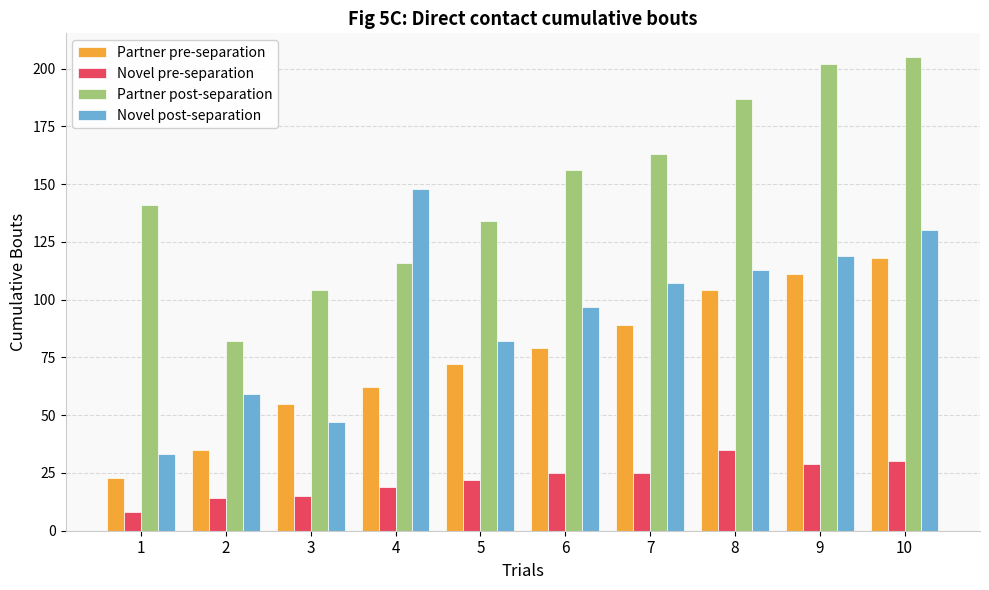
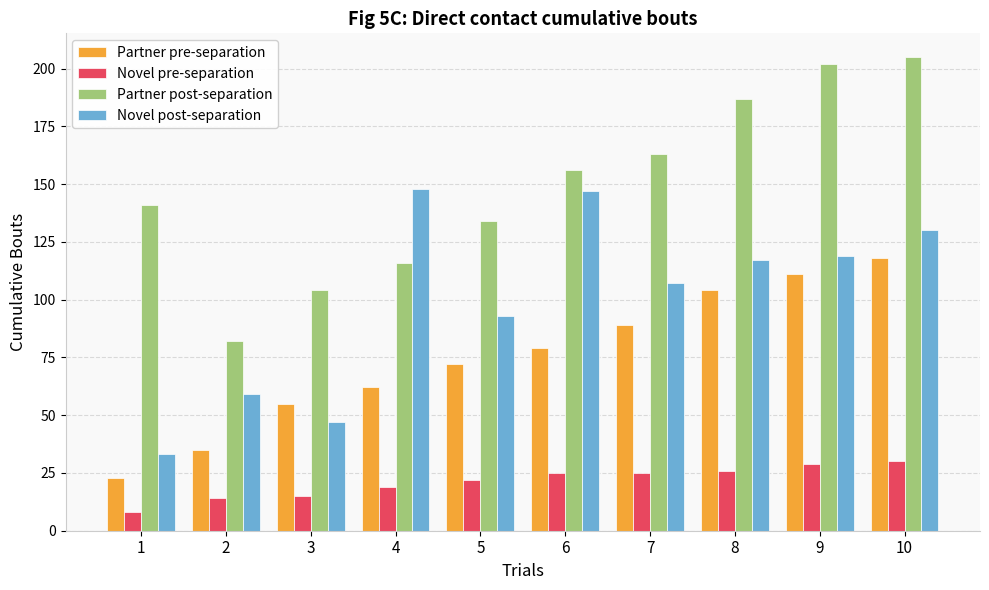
  {
    "Partner pre-separation": {
      "1": 23,
      "2": 35,
      "3": 55,
      "4": 62,
      "5": 72,
      "6": 79,
      "7": 89,
      "8": 104,
      "9": 111,
      "10": 118
    },
    "Novel pre-separation": {
      "1": 8,
      "2": 14,
      "3": 15,
      "4": 19,
      "5": 22,
      "6": 25,
      "7": 25,
-     "8": 35,
+     "8": 26,
      "9": 29,
      "10": 30
    },
    "Partner post-separation": {
      "1": 141,
      "2": 82,
      "3": 104,
      "4": 116,
      "5": 134,
      "6": 156,
      "7": 163,
      "8": 187,
      "9": 202,
      "10": 205
    },
    "Novel post-separation": {
      "1": 33,
      "2": 59,
      "3": 47,
      "4": 148,
-     "5": 82,
-     "6": 97,
+     "5": 93,
+     "6": 147,
      "7": 107,
-     "8": 113,
+     "8": 117,
      "9": 119,
      "10": 130
    }
  }
